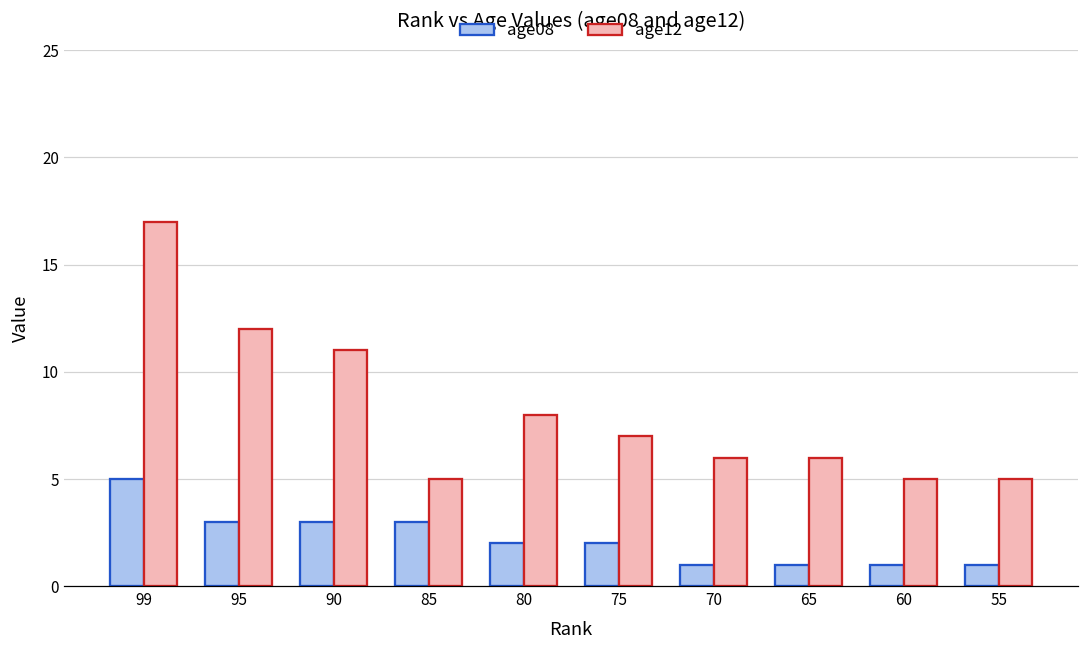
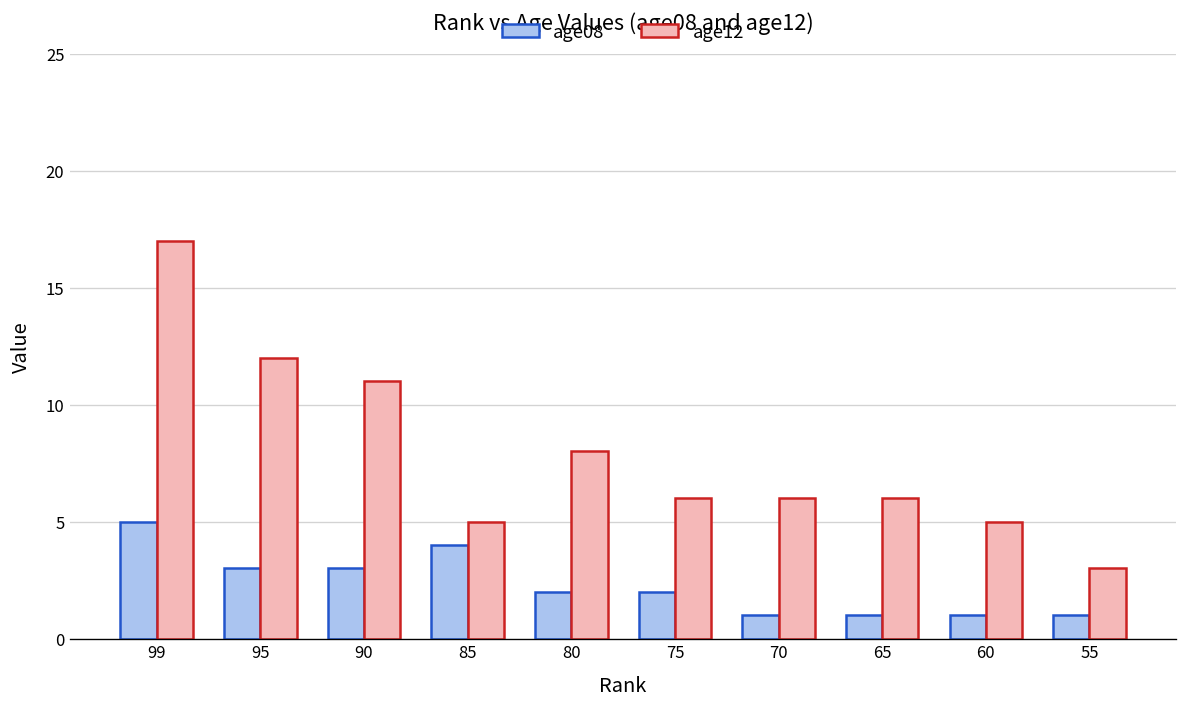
  {
    "age08": {
      "99": 5,
      "95": 3,
      "90": 3,
-     "85": 3,
+     "85": 4,
      "80": 2,
      "75": 2,
      "70": 1,
      "65": 1,
      "60": 1,
      "55": 1
    },
    "age12": {
      "99": 17,
      "95": 12,
      "90": 11,
      "85": 5,
      "80": 8,
-     "75": 7,
+     "75": 6,
      "70": 6,
      "65": 6,
      "60": 5,
-     "55": 5
+     "55": 3
    }
  }
